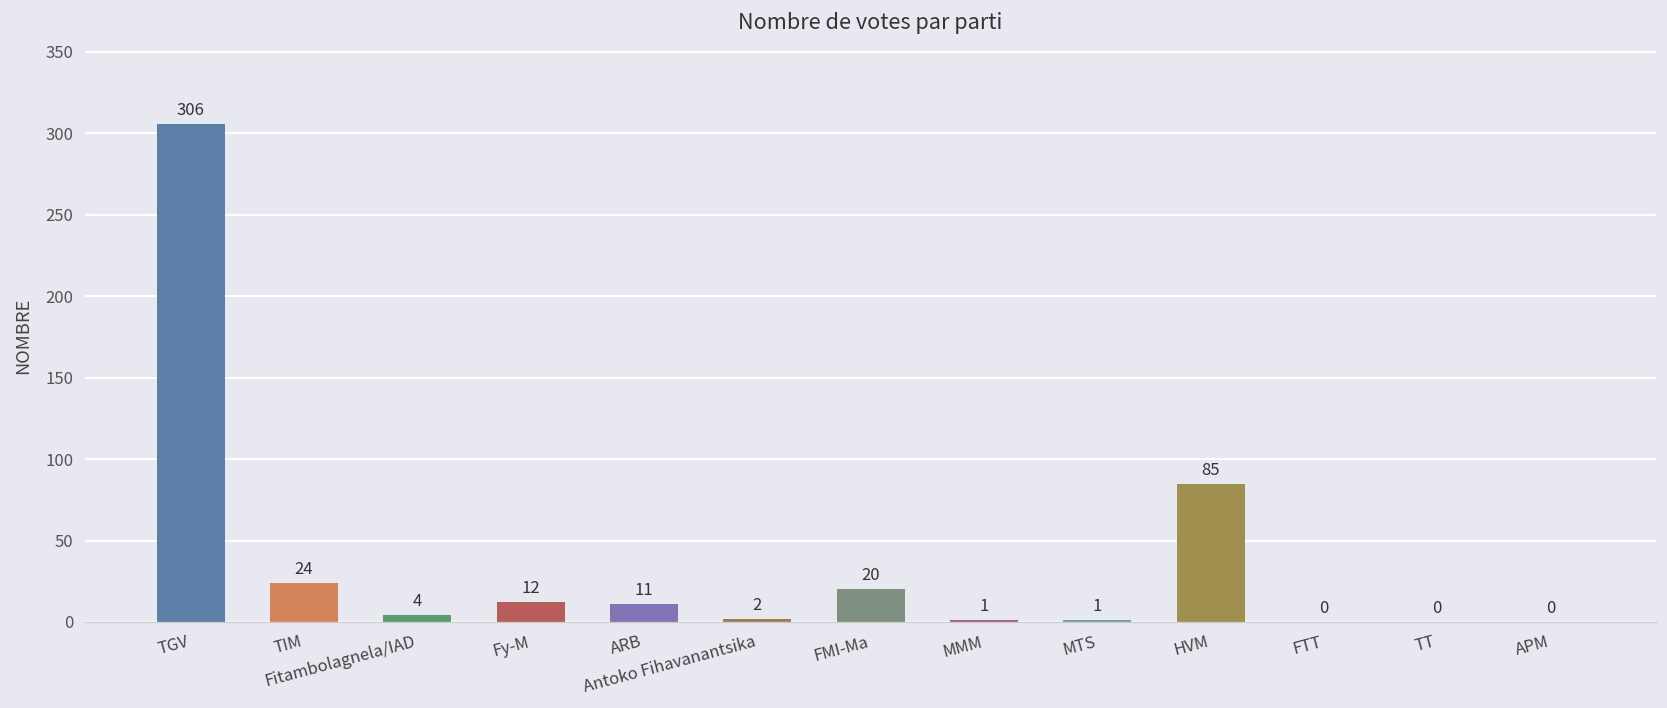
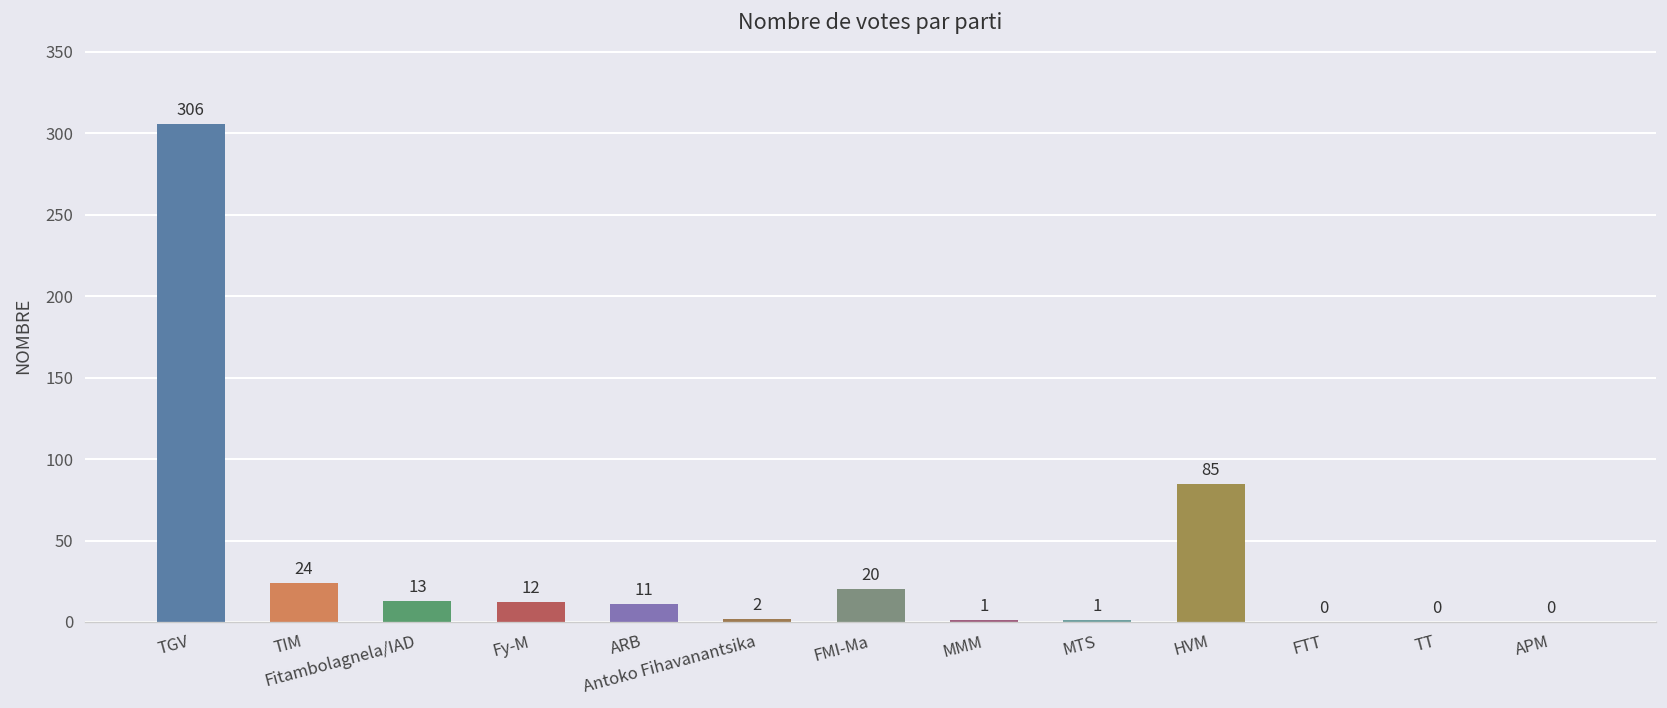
  {
    "TGV": 306,
    "TIM": 24,
-   "Fitambolagnela/IAD": 4,
+   "Fitambolagnela/IAD": 13,
    "Fy-M": 12,
    "ARB": 11,
    "Antoko Fihavanantsika": 2,
    "FMI-Ma": 20,
    "MMM": 1,
    "MTS": 1,
    "HVM": 85,
    "FTT": 0,
    "TT": 0,
    "APM": 0
  }
